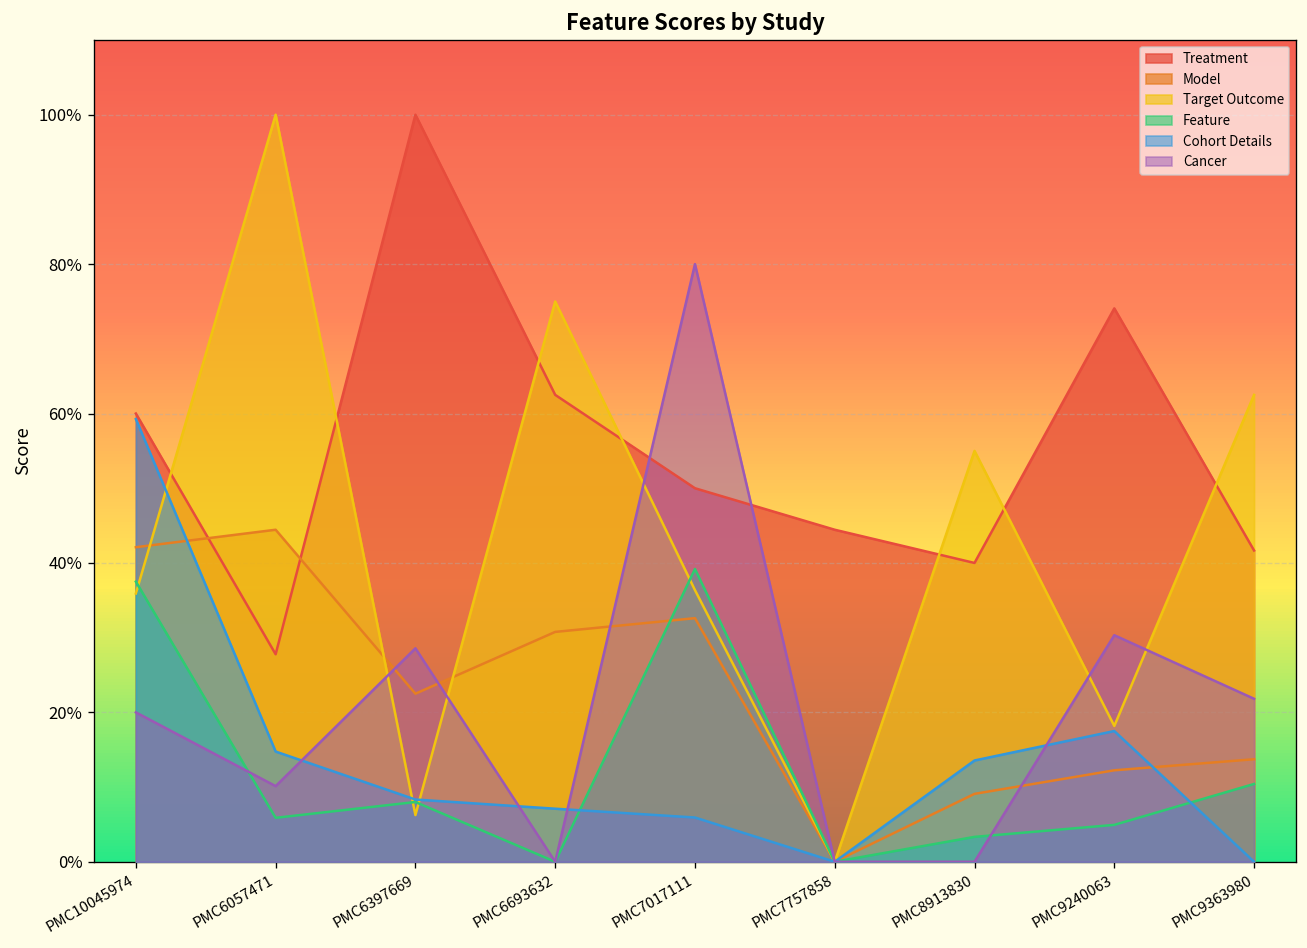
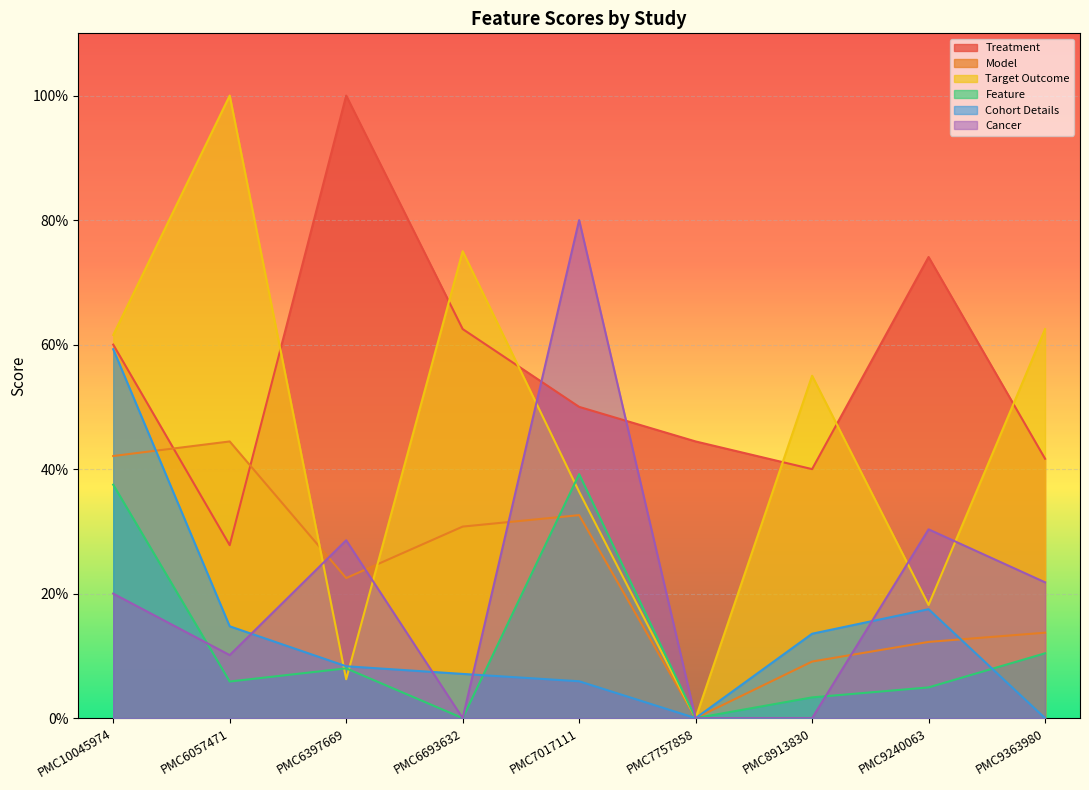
  {
    "Target Outcome": {
-     "PMC10045974": "36%",
+     "PMC10045974": "62%",
      "PMC6057471": "100%",
      "PMC6397669": "6%",
      "PMC6693632": "75%",
      "PMC7017111": "36%",
      "PMC8913830": "55%",
      "PMC9240063": "18%",
      "PMC9363980": "63%"
    },
    "Feature": {
      "PMC10045974": "38%",
      "PMC6057471": "6%",
      "PMC7017111": "39%",
      "PMC8913830": "3%",
      "PMC9240063": "5%",
      "PMC9363980": "10%"
    },
    "Cohort Details": {
      "PMC10045974": "59%",
      "PMC6057471": "15%",
      "PMC6693632": "7%",
      "PMC7017111": "6%",
      "PMC8913830": "14%",
      "PMC9240063": "18%",
      "PMC9363980": "0%"
    },
    "Cancer": {
      "PMC10045974": "20%",
      "PMC6057471": "10%",
      "PMC6397669": "29%",
      "PMC7017111": "80%",
      "PMC8913830": "0%",
      "PMC9240063": "30%",
      "PMC9363980": "22%"
    }
  }
